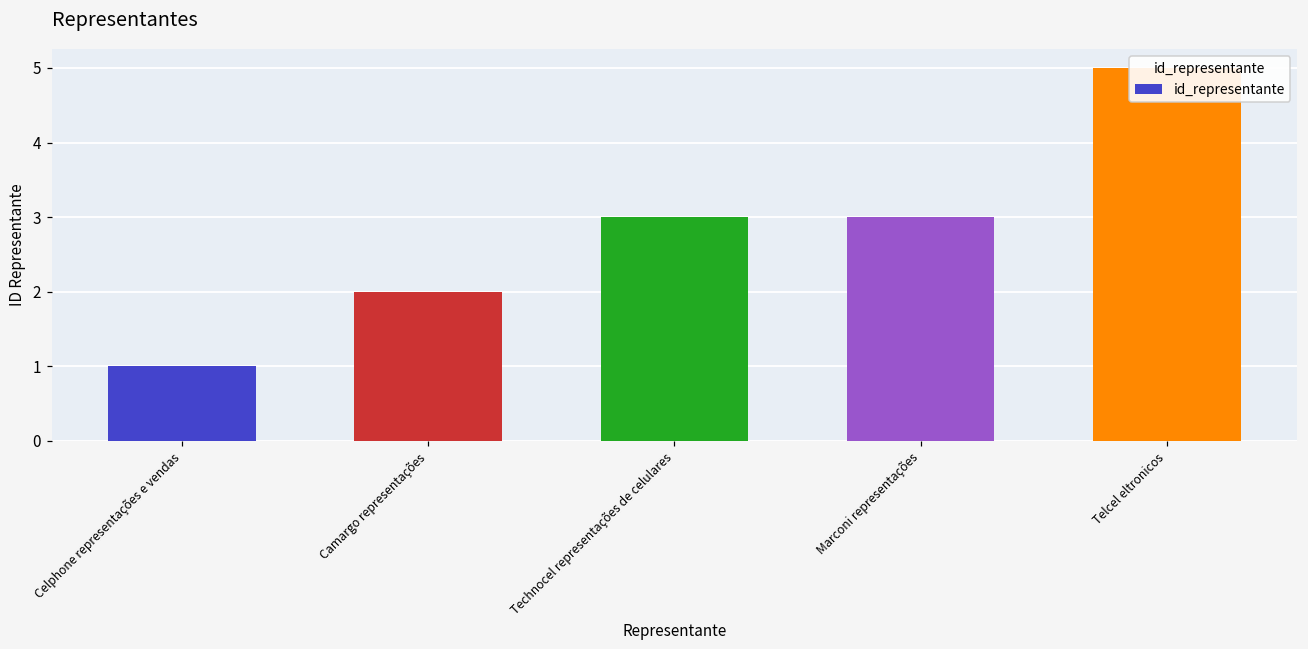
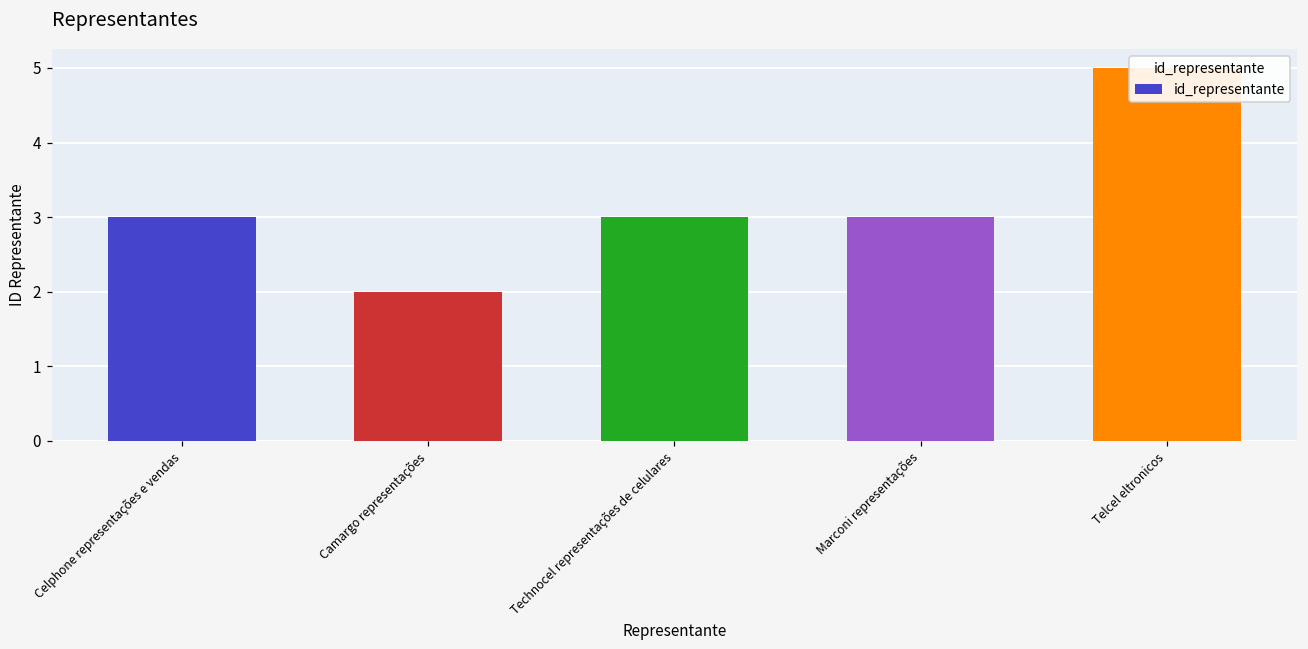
  {
-   "Celphone representações e vendas": 1,
+   "Celphone representações e vendas": 3,
    "Camargo representações": 2,
    "Technocel representações de celulares": 3,
    "Marconi representações": 3
  }
